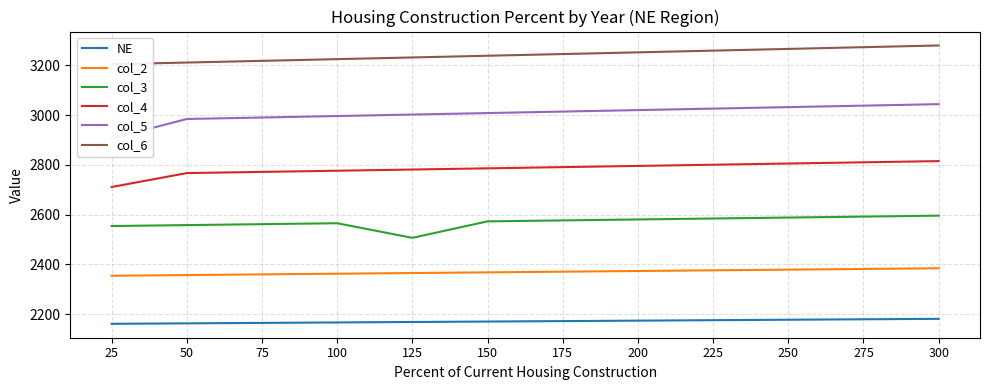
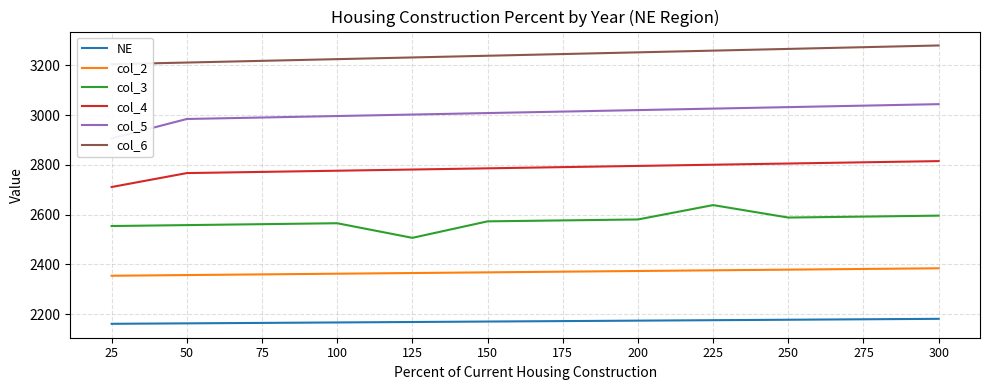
  {
    "NE": {
      "25": 2160,
      "50": 2160,
      "75": 2170,
      "100": 2170,
      "125": 2170,
      "150": 2170,
      "175": 2170,
      "200": 2170,
      "225": 2180,
      "250": 2180,
      "275": 2180,
      "300": 2180
    },
    "col_2": {
      "25": 2350,
      "50": 2360,
      "75": 2360,
      "100": 2360,
      "125": 2370,
      "150": 2370,
      "175": 2370,
      "200": 2370,
      "225": 2380,
      "250": 2380,
      "275": 2380,
      "300": 2380
    },
    "col_3": {
      "25": 2550,
      "50": 2560,
      "75": 2560,
      "100": 2570,
      "125": 2510,
      "150": 2570,
      "175": 2580,
      "200": 2580,
-     "225": 2580,
+     "225": 2640,
      "250": 2590,
      "275": 2590,
      "300": 2600
    },
    "col_4": {
      "25": 2710,
      "50": 2770,
      "75": 2770,
      "100": 2780,
      "125": 2780,
      "150": 2790,
      "175": 2790,
      "200": 2800,
      "225": 2800,
      "250": 2810,
      "275": 2810,
      "300": 2820
    },
    "col_5": {
      "50": 2980,
      "75": 2990,
      "100": 3000,
      "125": 3000,
      "150": 3010,
      "175": 3010,
      "200": 3020,
      "225": 3030,
      "250": 3030,
      "275": 3040,
      "300": 3040
    },
    "col_6": {
      "50": 3210,
      "75": 3220,
      "100": 3230,
      "125": 3230,
      "150": 3240,
      "175": 3250,
      "200": 3250,
      "225": 3260,
      "250": 3270,
      "275": 3270,
      "300": 3280
    }
  }
